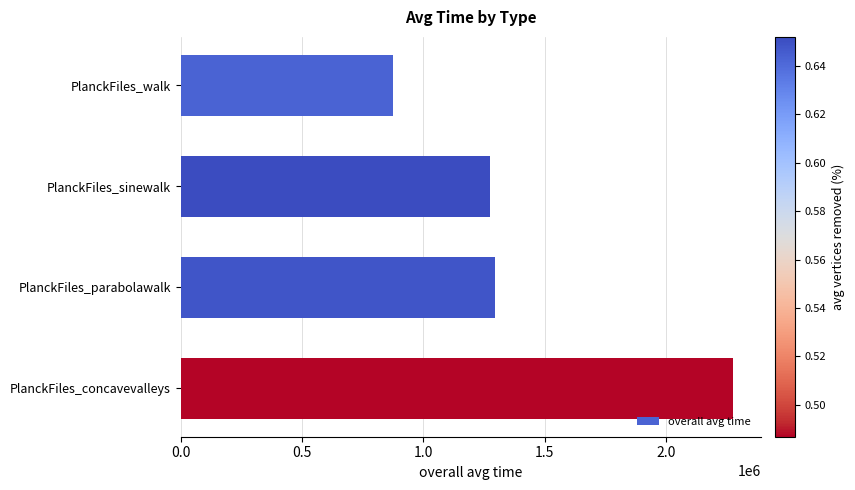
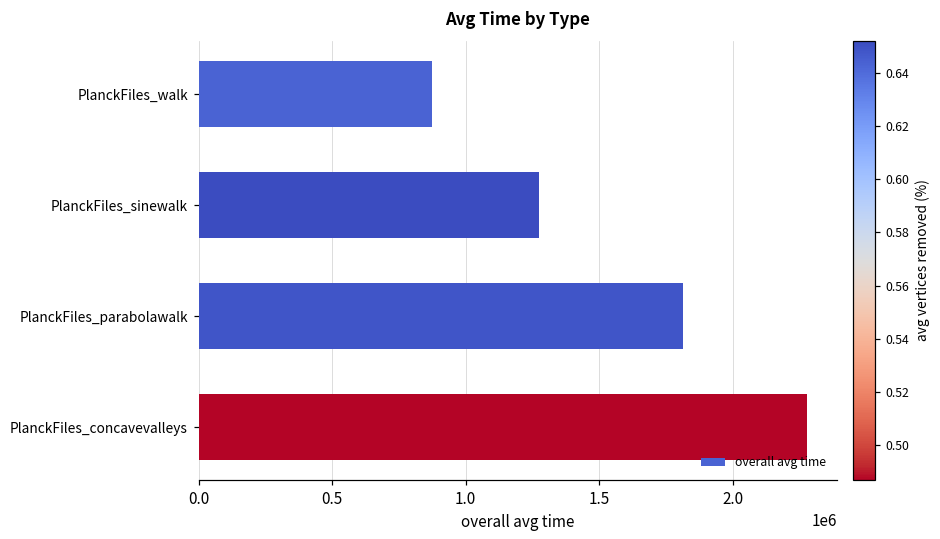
  {
    "PlanckFiles_walk": 870000,
    "PlanckFiles_sinewalk": 1280000,
-   "PlanckFiles_parabolawalk": 1300000,
+   "PlanckFiles_parabolawalk": 1810000,
    "PlanckFiles_concavevalleys": 2280000
  }
